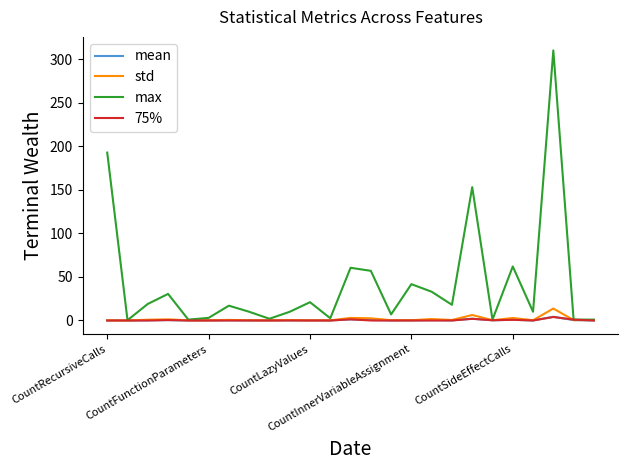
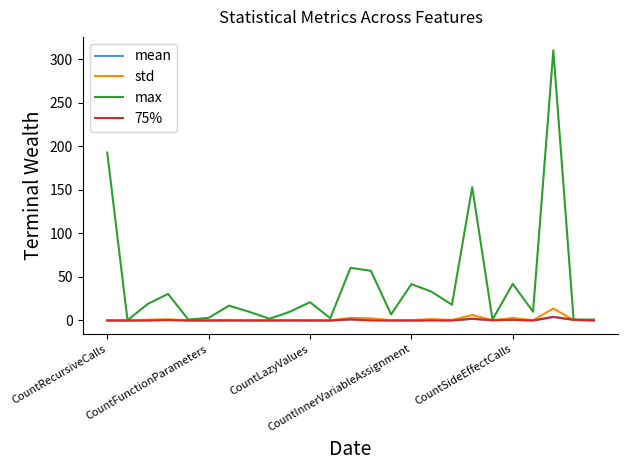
  {
    "max": {
      "CountRecursiveCalls": 190,
      "CountLazyValues": 20,
      "CountInnerVariableAssignment": 40,
-     "CountSideEffectCalls": 60
+     "CountSideEffectCalls": 40
    }
  }
